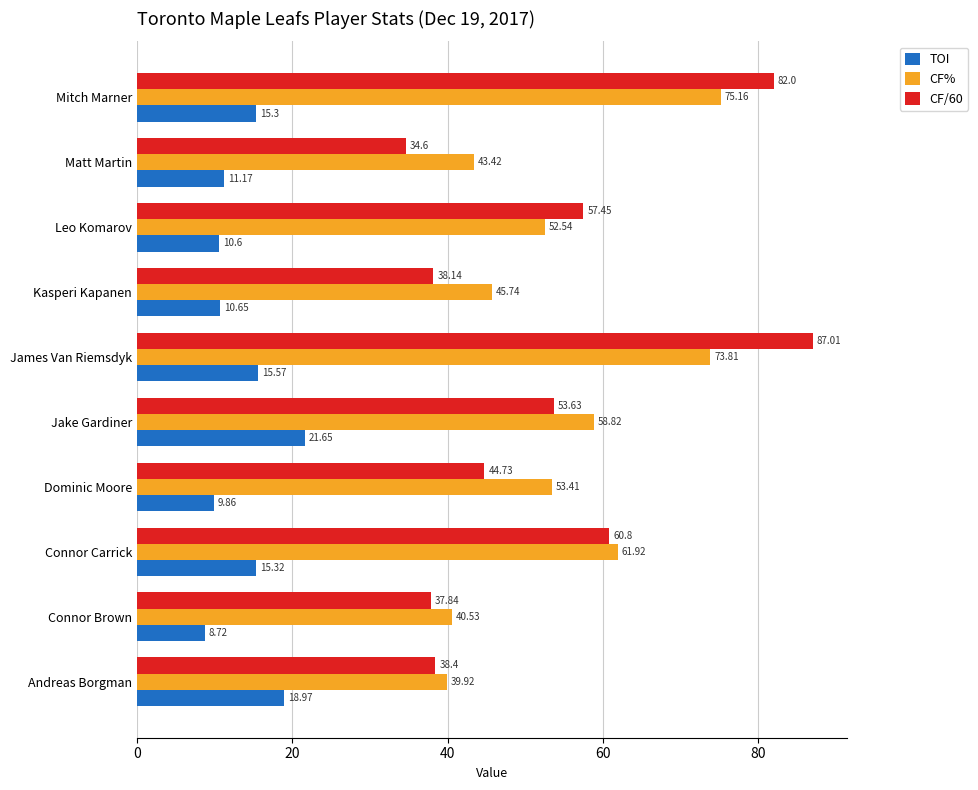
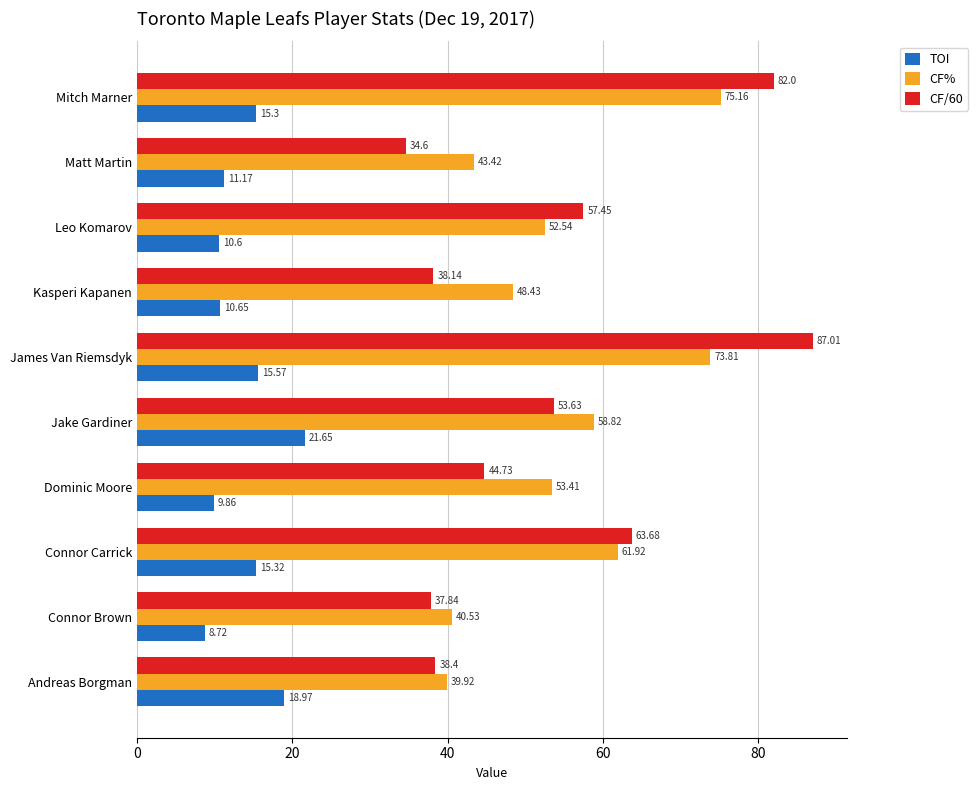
  {
    "TOI": {
      "Mitch Marner": 15.3,
      "Matt Martin": 11.17,
      "Leo Komarov": 10.6,
      "Kasperi Kapanen": 10.65,
      "James Van Riemsdyk": 15.57,
      "Jake Gardiner": 21.65,
      "Dominic Moore": 9.86,
      "Connor Carrick": 15.32,
      "Connor Brown": 8.72,
      "Andreas Borgman": 18.97
    },
    "CF%": {
      "Mitch Marner": 75.16,
      "Matt Martin": 43.42,
      "Leo Komarov": 52.54,
-     "Kasperi Kapanen": 45.74,
+     "Kasperi Kapanen": 48.43,
      "James Van Riemsdyk": 73.81,
      "Jake Gardiner": 58.82,
      "Dominic Moore": 53.41,
      "Connor Carrick": 61.92,
      "Connor Brown": 40.53,
      "Andreas Borgman": 39.92
    },
    "CF/60": {
      "Mitch Marner": 82.0,
      "Matt Martin": 34.6,
      "Leo Komarov": 57.45,
      "Kasperi Kapanen": 38.14,
      "James Van Riemsdyk": 87.01,
      "Jake Gardiner": 53.63,
      "Dominic Moore": 44.73,
-     "Connor Carrick": 60.8,
+     "Connor Carrick": 63.68,
      "Connor Brown": 37.84,
      "Andreas Borgman": 38.4
    }
  }
